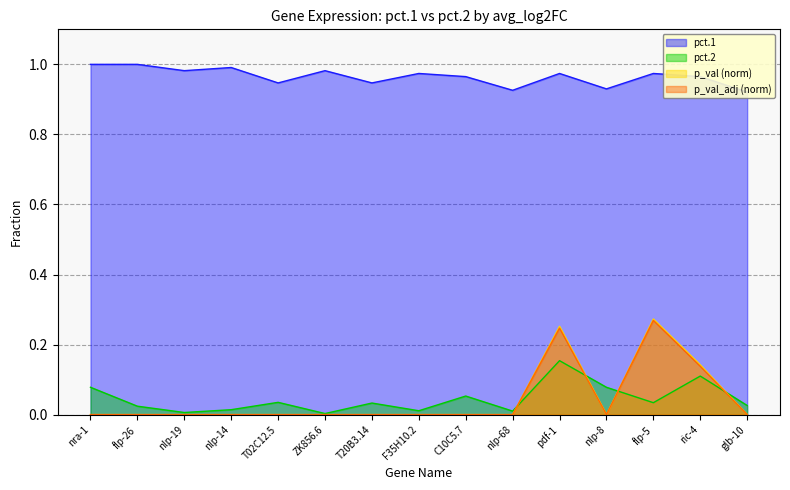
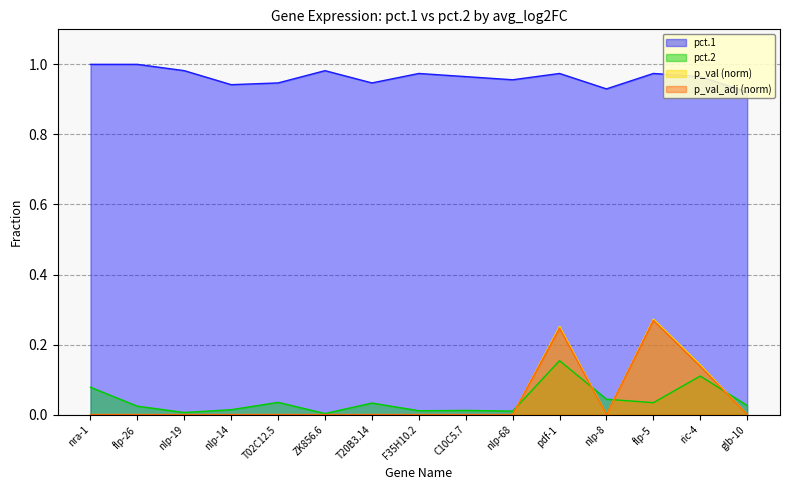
  {
    "pct.1": {
      "nra-1": 1.00,
      "flp-26": 1.00,
      "nlp-19": 0.98,
-     "nlp-14": 0.99,
+     "nlp-14": 0.94,
      "T02C12.5": 0.95,
      "ZK856.6": 0.98,
      "T20B3.14": 0.95,
      "F35H10.2": 0.97,
      "C10C5.7": 0.97,
-     "nlp-68": 0.93,
+     "nlp-68": 0.96,
      "pdf-1": 0.97,
      "nlp-8": 0.93,
      "flp-5": 0.97
    },
    "pct.2": {
      "nra-1": 0.08,
      "flp-26": 0.02,
      "nlp-14": 0.01,
      "T02C12.5": 0.04,
      "T20B3.14": 0.03,
      "F35H10.2": 0.01,
-     "C10C5.7": 0.05,
+     "C10C5.7": 0.01,
      "nlp-68": 0.01,
      "pdf-1": 0.15,
-     "nlp-8": 0.08,
+     "nlp-8": 0.04,
      "flp-5": 0.03,
      "ric-4": 0.11,
      "glb-10": 0.03
    }
  }
